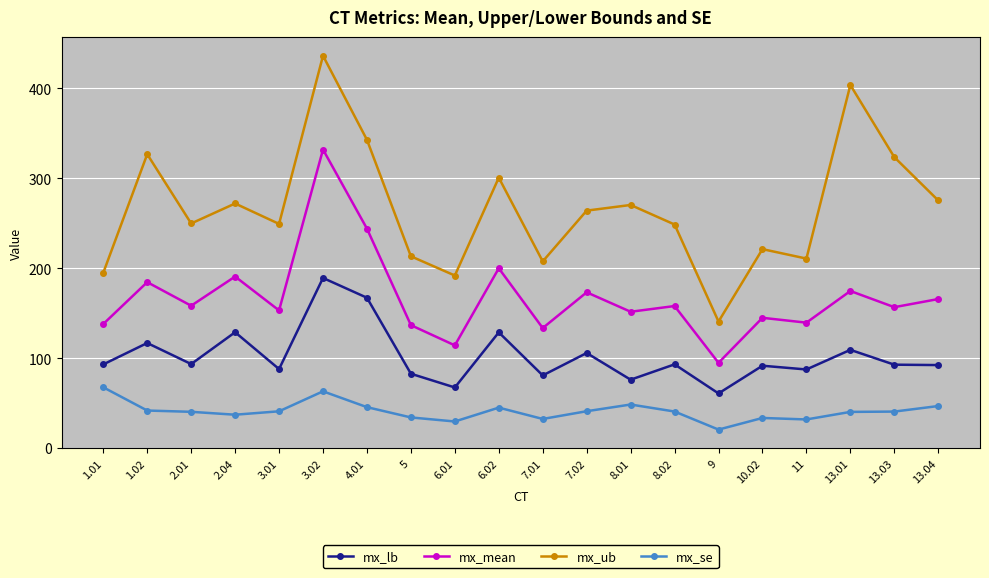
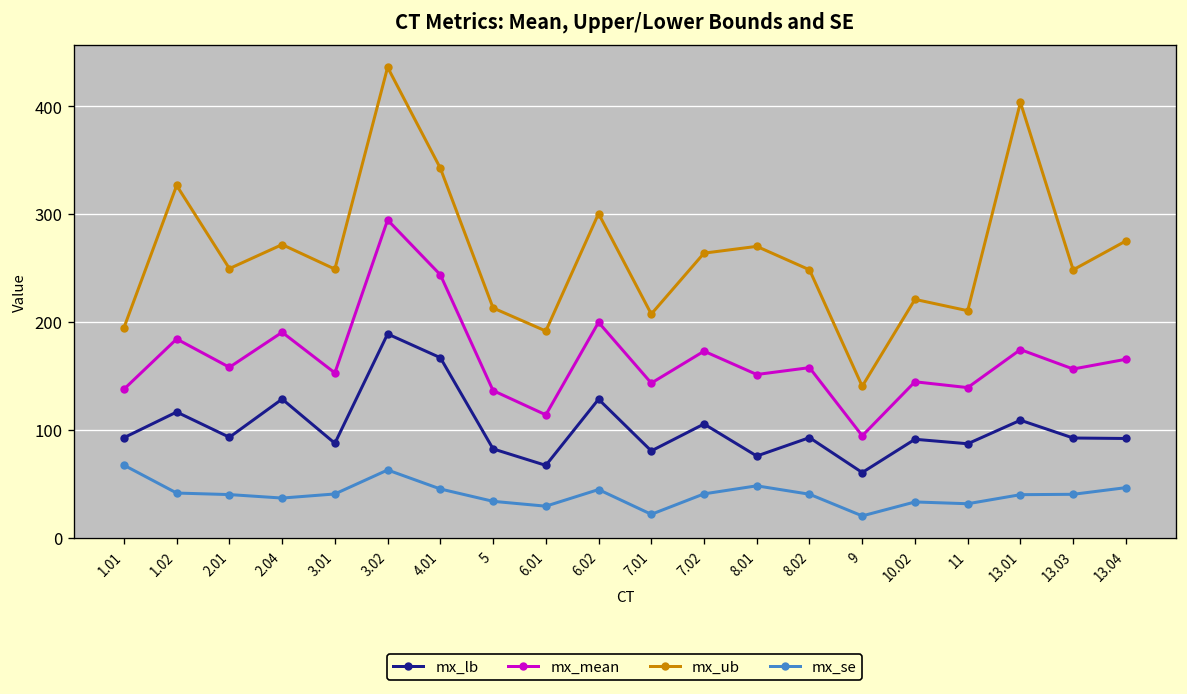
  {
    "mx_lb": {
      "1.01": 90,
      "1.02": 120,
      "2.01": 90,
      "2.04": 130,
      "3.01": 90,
      "3.02": 190,
      "4.01": 170,
      "5": 80,
      "6.01": 70,
      "6.02": 130,
      "7.01": 80,
      "7.02": 110,
      "8.01": 80,
      "8.02": 90,
      "9": 60,
      "10.02": 90,
      "11": 90,
      "13.01": 110,
      "13.03": 90,
      "13.04": 90
    },
    "mx_mean": {
      "1.01": 140,
      "1.02": 180,
      "2.01": 160,
      "2.04": 190,
      "3.01": 150,
-     "3.02": 330,
+     "3.02": 290,
      "4.01": 240,
      "5": 140,
      "6.01": 110,
      "6.02": 200,
-     "7.01": 130,
+     "7.01": 140,
      "7.02": 170,
      "8.01": 150,
      "8.02": 160,
      "9": 90,
      "10.02": 140,
      "11": 140,
      "13.01": 170,
      "13.03": 160,
      "13.04": 170
    },
    "mx_ub": {
      "1.01": 190,
      "1.02": 330,
      "2.01": 250,
      "2.04": 270,
      "3.01": 250,
      "3.02": 440,
      "4.01": 340,
      "5": 210,
      "6.01": 190,
      "6.02": 300,
      "7.01": 210,
      "7.02": 260,
      "8.01": 270,
      "8.02": 250,
      "9": 140,
      "10.02": 220,
      "11": 210,
      "13.01": 400,
-     "13.03": 320,
+     "13.03": 250,
      "13.04": 280
    },
    "mx_se": {
      "1.01": 70,
      "1.02": 40,
      "2.01": 40,
      "2.04": 40,
      "3.01": 40,
      "3.02": 60,
      "4.01": 50,
      "5": 30,
      "6.01": 30,
      "6.02": 50,
-     "7.01": 30,
+     "7.01": 20,
      "7.02": 40,
      "8.01": 50,
      "8.02": 40,
      "9": 20,
      "10.02": 30,
      "11": 30,
      "13.01": 40,
      "13.03": 40,
      "13.04": 50
    }
  }
